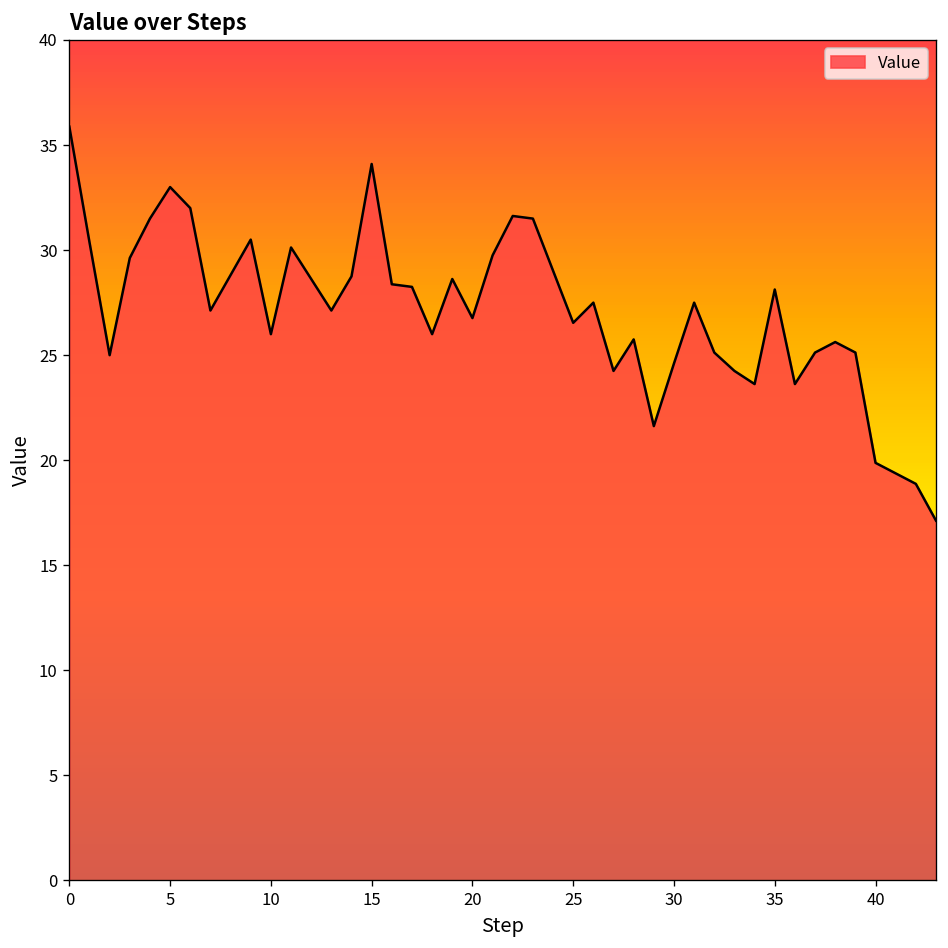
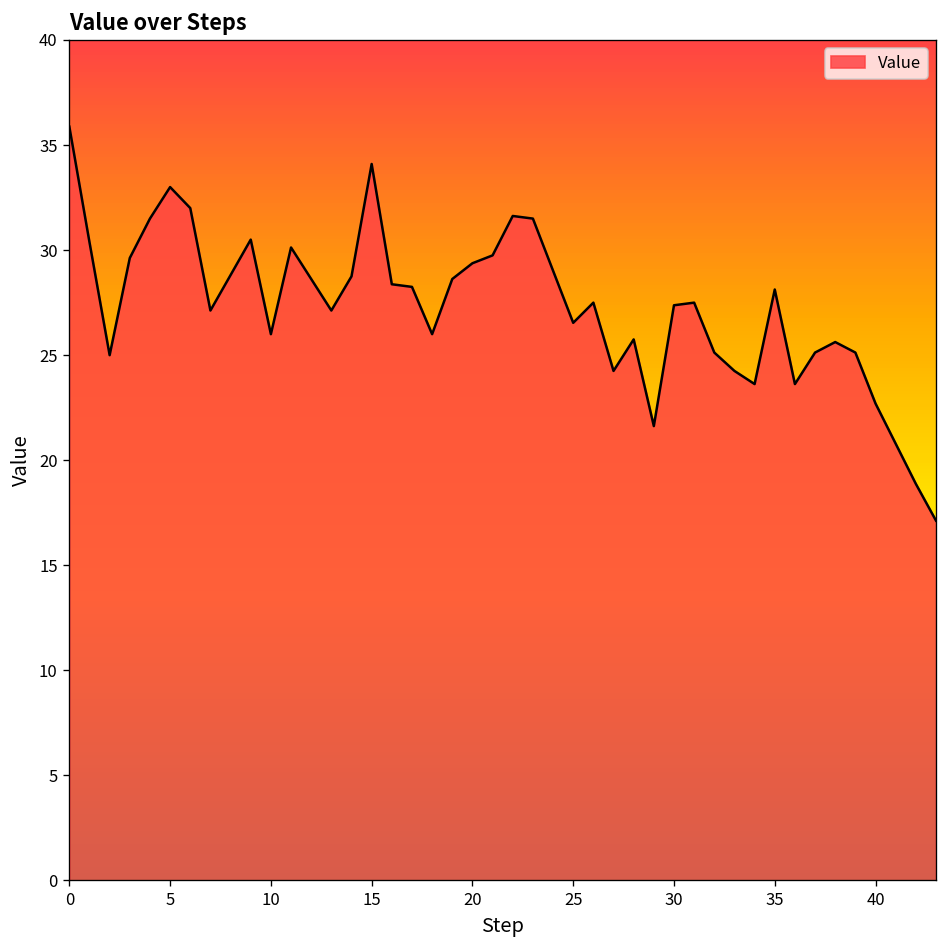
  {
    "0": 35.9,
    "5": 33.0,
    "10": 26.0,
    "15": 34.1,
-   "20": 26.8,
+   "20": 29.4,
    "25": 26.5,
-   "30": 24.6,
+   "30": 27.4,
    "35": 28.1,
-   "40": 19.9
+   "40": 22.7
  }
